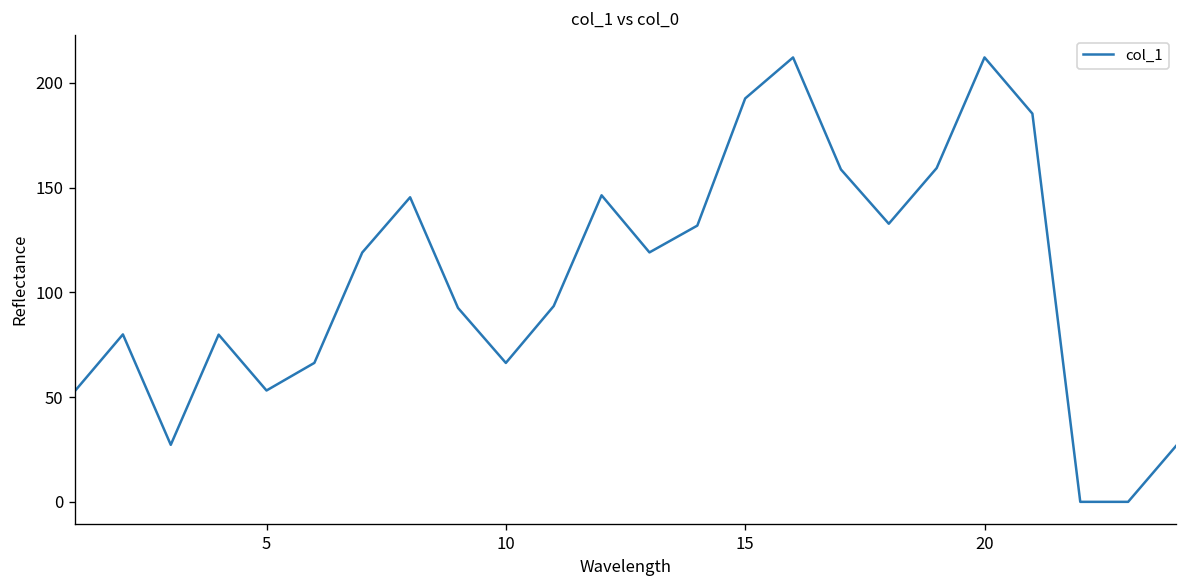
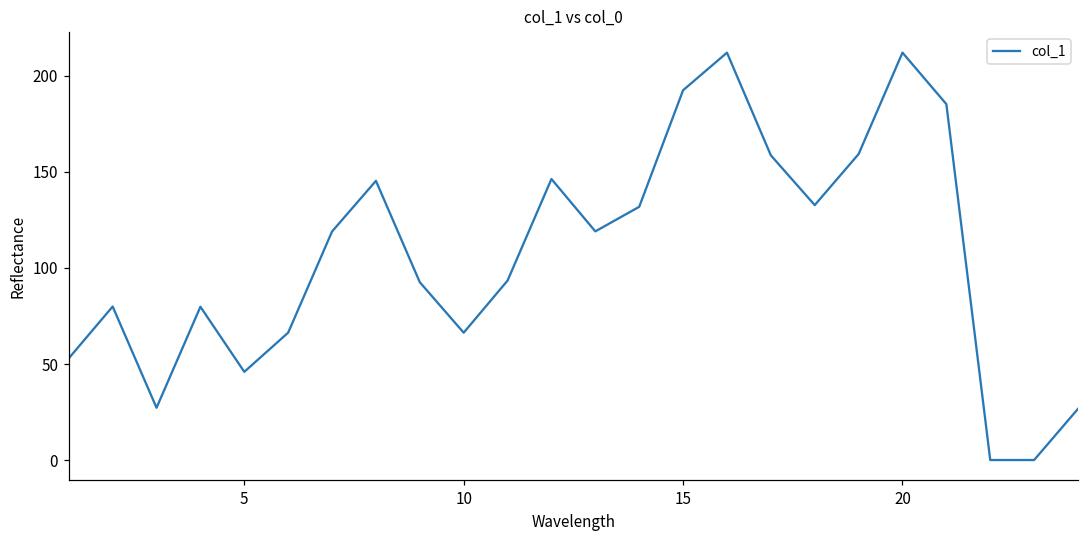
  {
-   "5": 53,
+   "5": 46,
    "10": 66,
    "15": 193,
    "20": 212
  }
